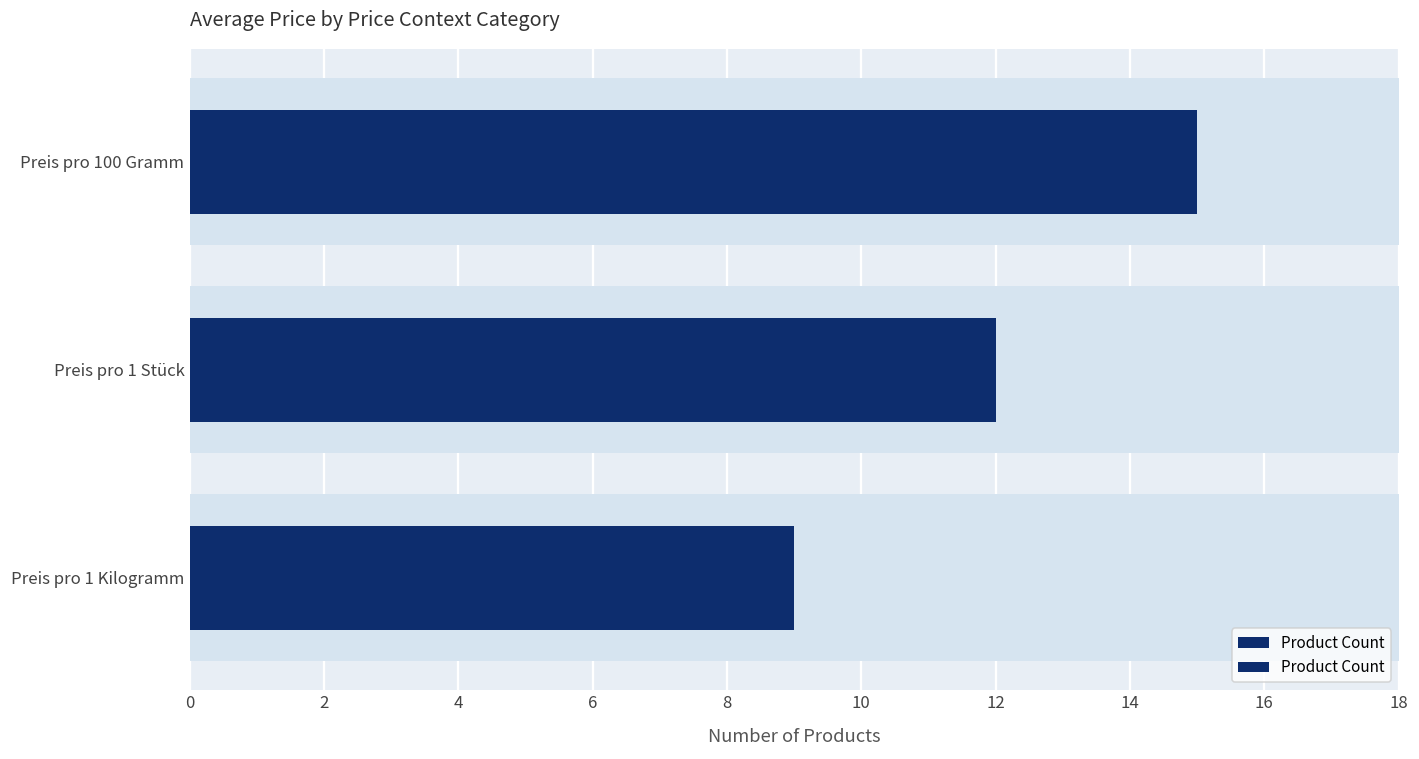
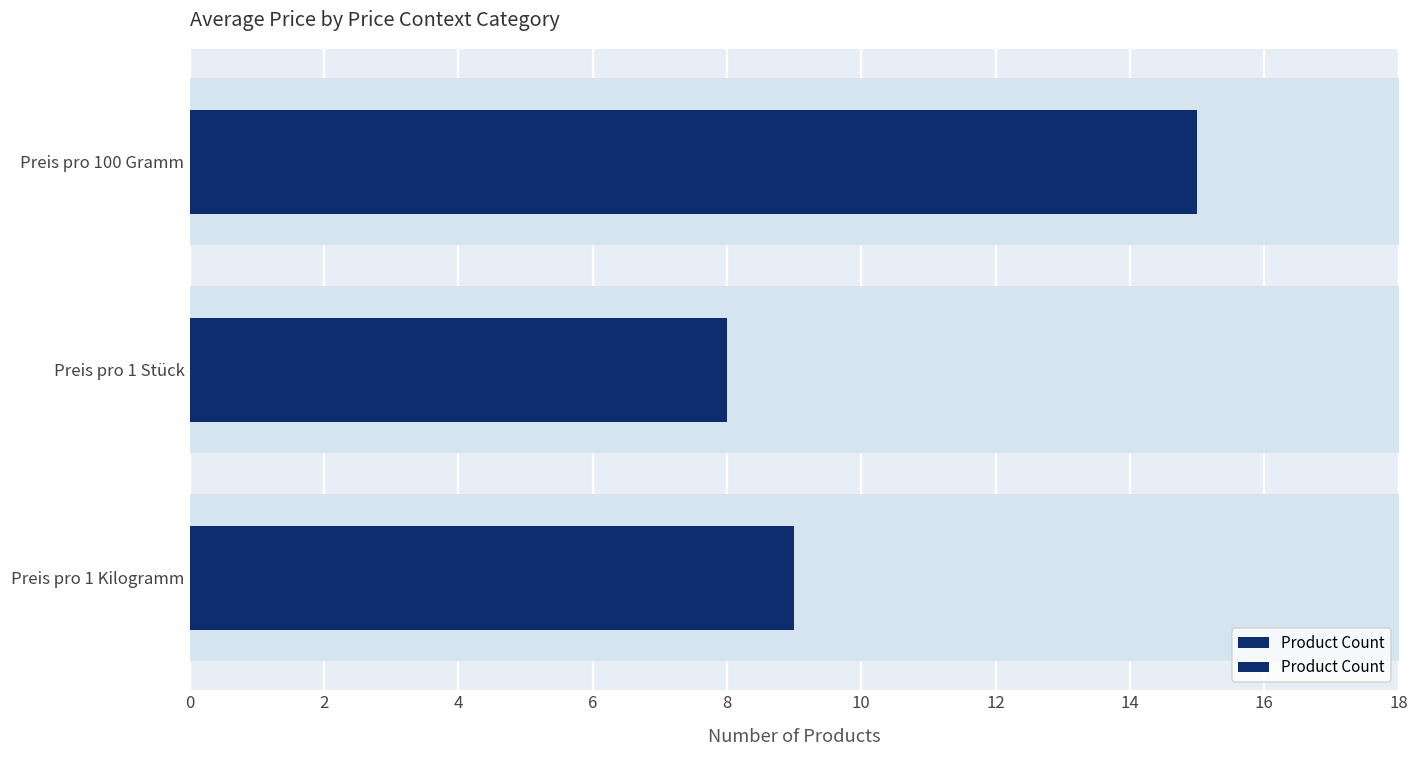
  {
    "Product Count": {
-     "Preis pro 1 Stück": 12
+     "Preis pro 1 Stück": 8
    }
  }
